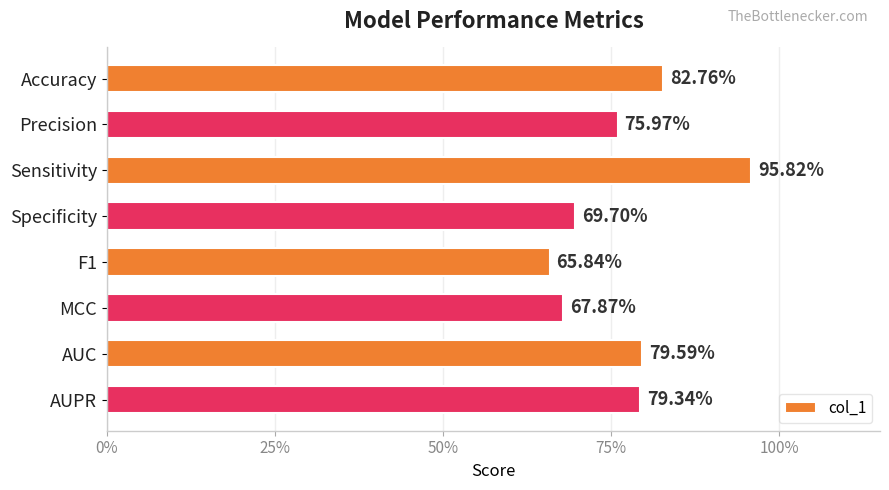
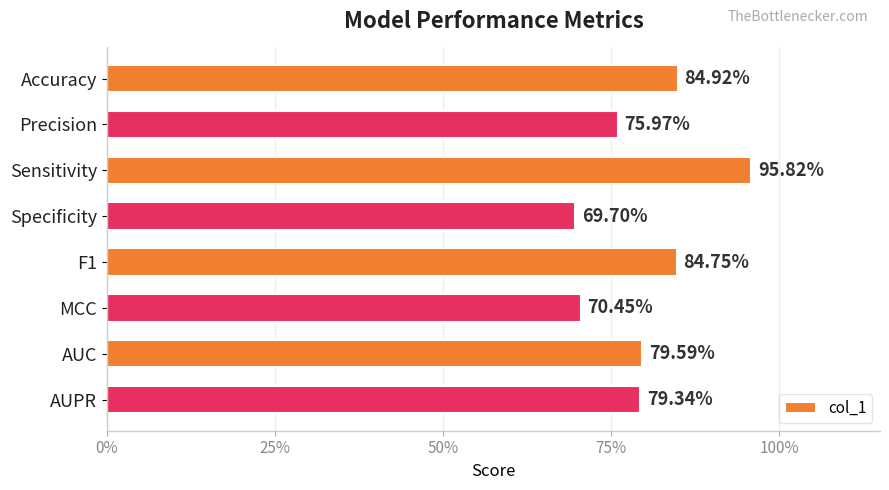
  {
-   "Accuracy": "82.76%",
+   "Accuracy": "84.92%",
    "Precision": "75.97%",
    "Sensitivity": "95.82%",
    "Specificity": "69.70%",
-   "F1": "65.84%",
-   "MCC": "67.87%",
+   "F1": "84.75%",
+   "MCC": "70.45%",
    "AUC": "79.59%",
    "AUPR": "79.34%"
  }
